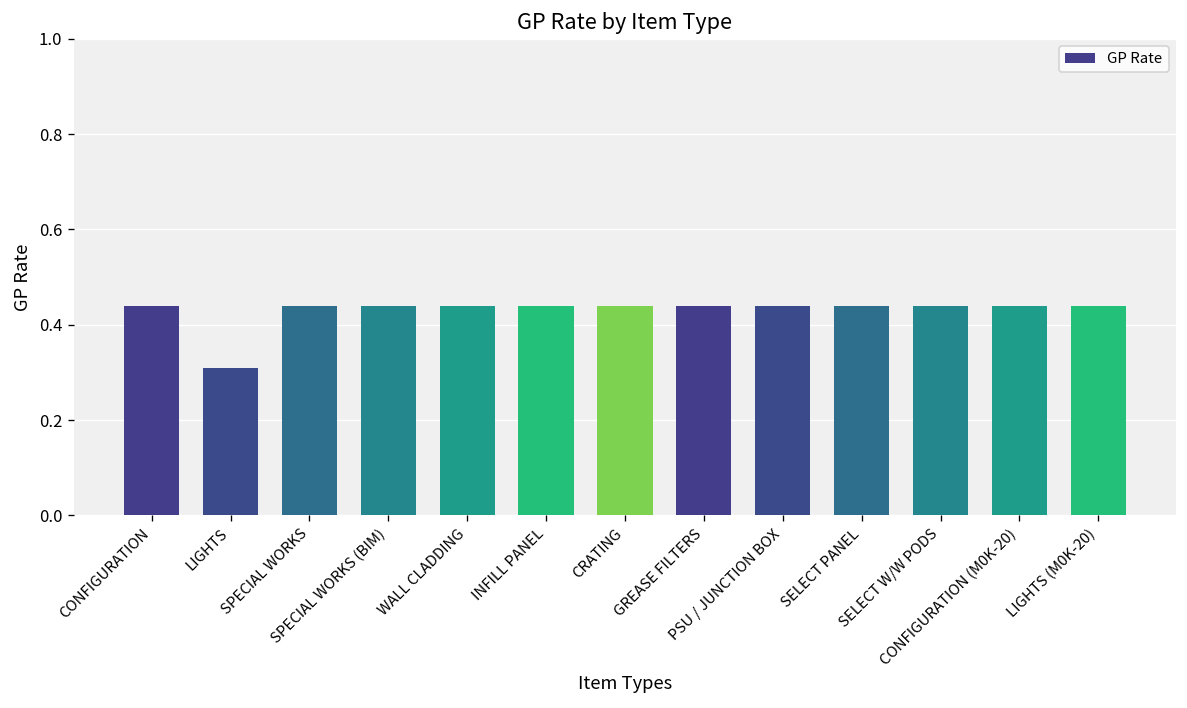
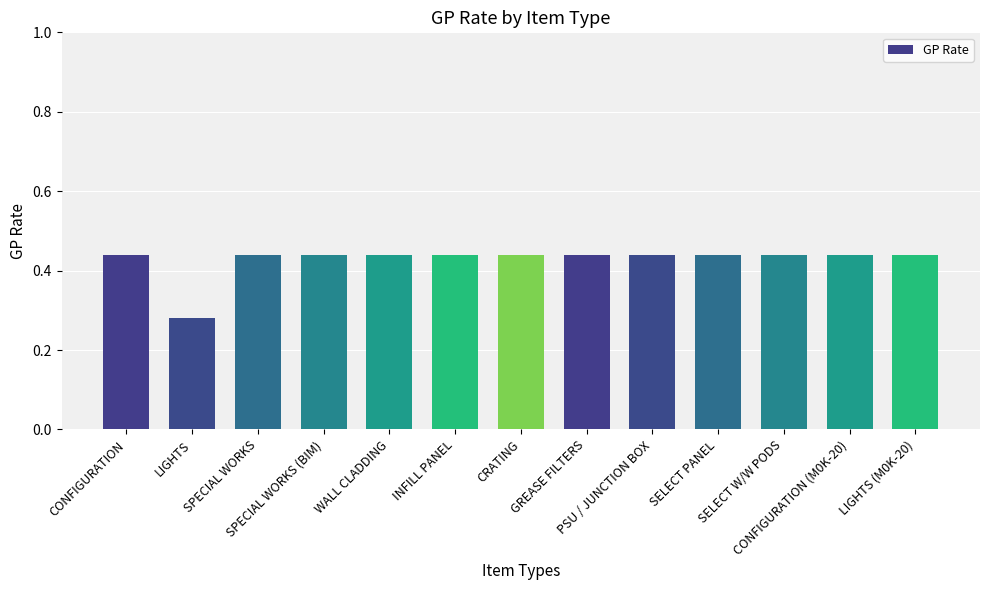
  {
    "CONFIGURATION": 0.44,
-   "LIGHTS": 0.31,
+   "LIGHTS": 0.28,
    "SPECIAL WORKS": 0.44,
    "SPECIAL WORKS (BIM)": 0.44,
    "WALL CLADDING": 0.44,
    "INFILL PANEL": 0.44,
    "CRATING": 0.44,
    "GREASE FILTERS": 0.44,
    "PSU / JUNCTION BOX": 0.44,
    "SELECT PANEL": 0.44,
    "SELECT W/W PODS": 0.44,
    "CONFIGURATION (M0K-20)": 0.44,
    "LIGHTS (M0K-20)": 0.44
  }
